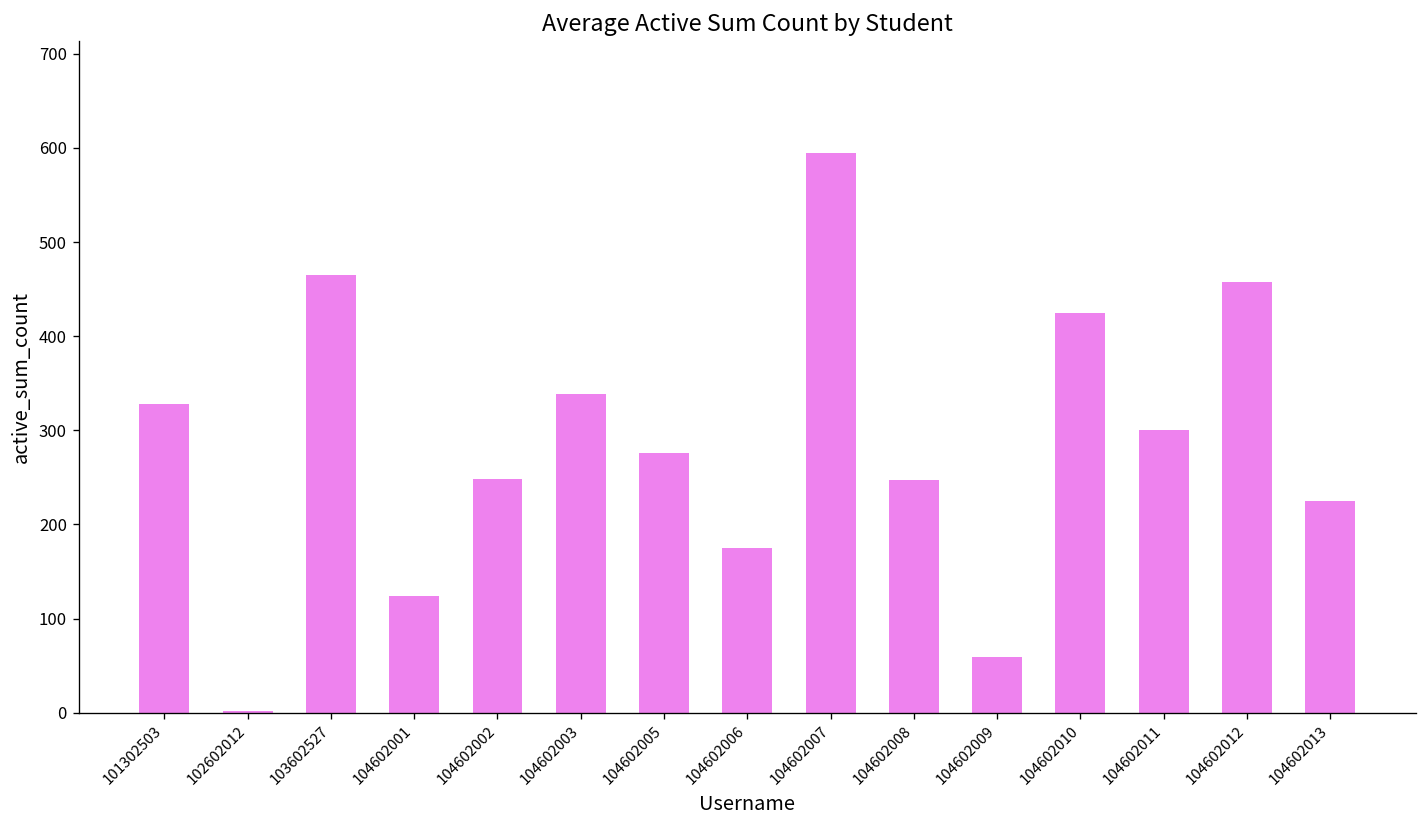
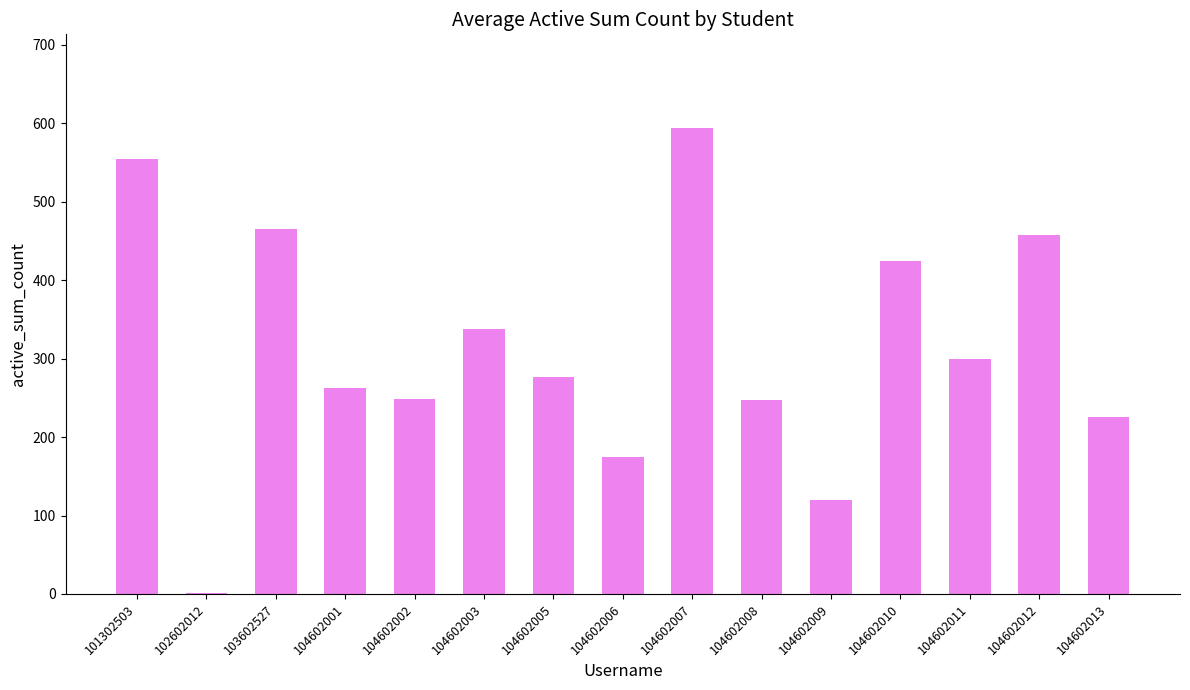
  {
-   "101302503": 330,
+   "101302503": 550,
    "103602527": 470,
-   "104602001": 120,
+   "104602001": 260,
    "104602002": 250,
    "104602003": 340,
    "104602005": 280,
    "104602006": 170,
    "104602007": 590,
    "104602008": 250,
-   "104602009": 60,
+   "104602009": 120,
    "104602010": 430,
    "104602011": 300,
    "104602012": 460,
    "104602013": 230
  }
